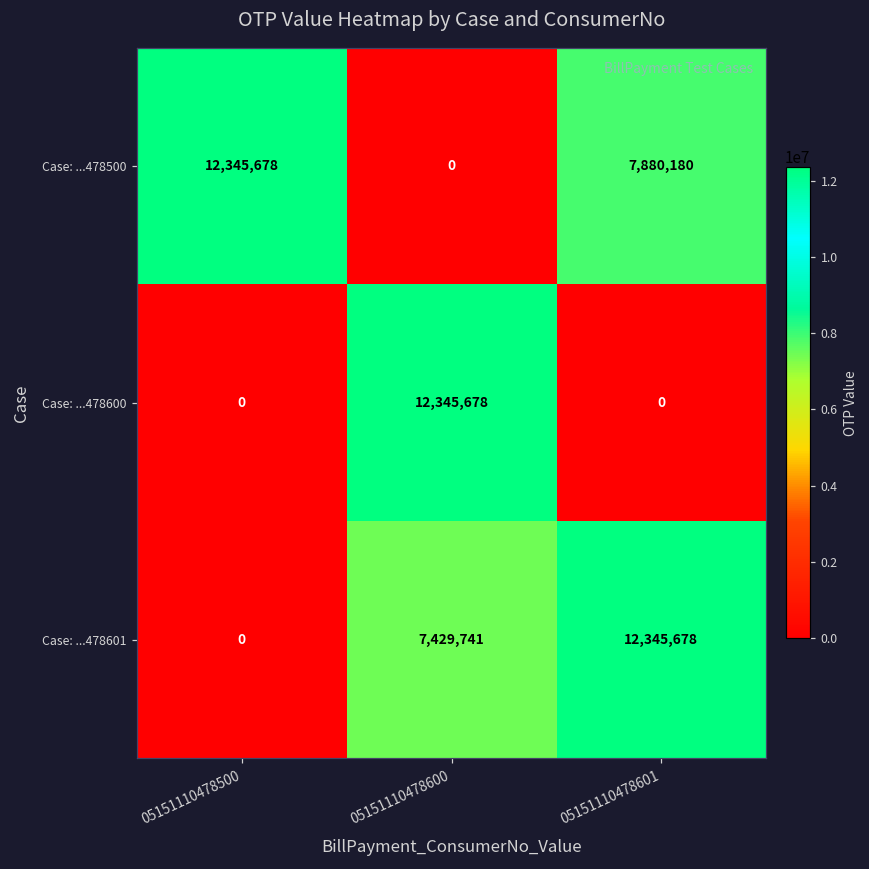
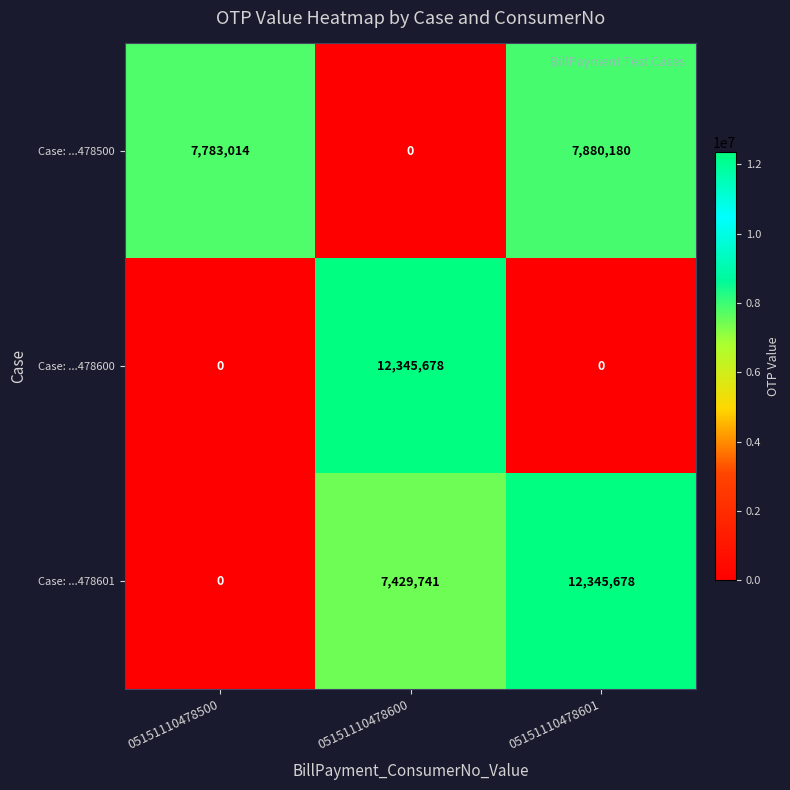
  {
    "Case: ...478500": {
-     "05151110478500": "12,345,678",
+     "05151110478500": "7,783,014",
      "05151110478600": "0"
    },
    "Case: ...478600": {
      "05151110478500": "0",
      "05151110478600": "12,345,678",
      "05151110478601": "0"
    },
    "Case: ...478601": {
      "05151110478500": "0",
      "05151110478600": "7,429,741",
      "05151110478601": "12,345,678"
    }
  }
